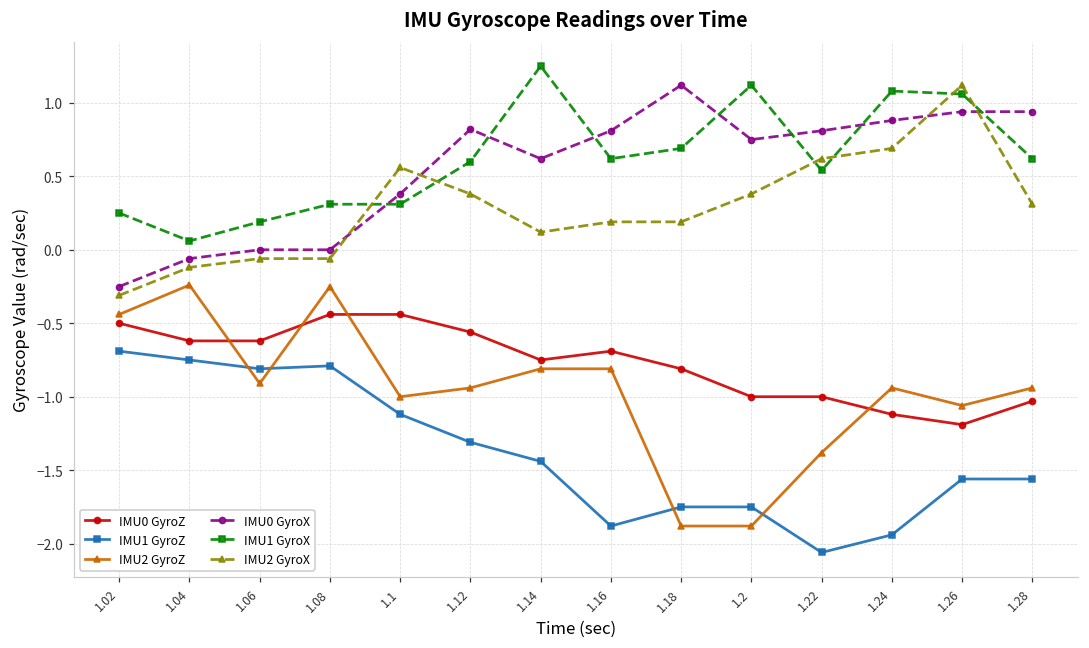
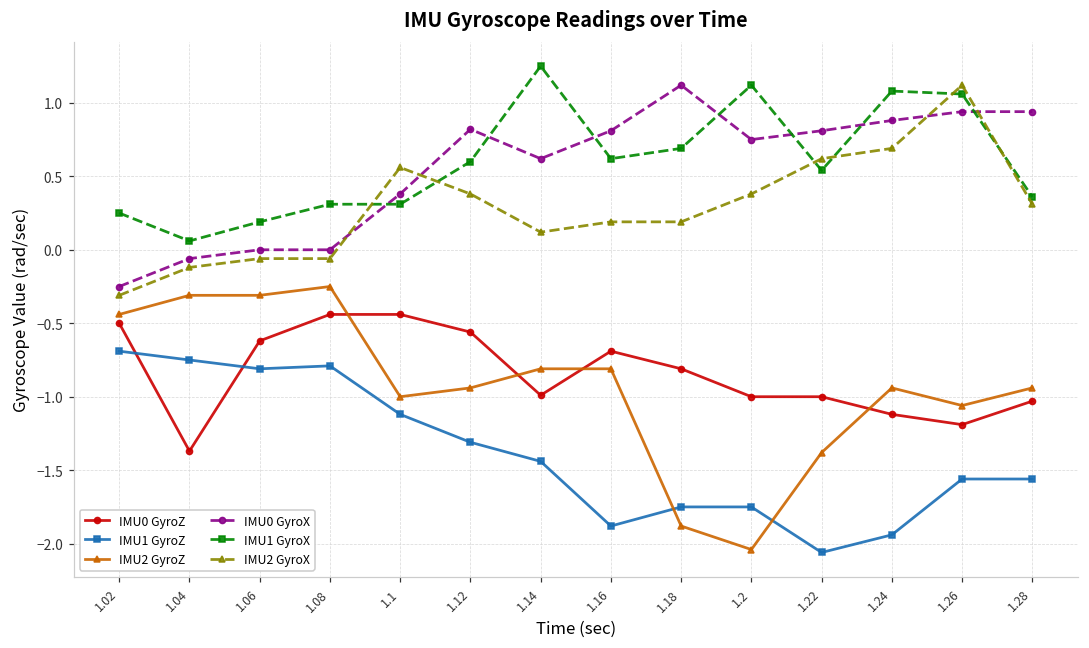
  {
    "IMU0 GyroZ": {
      "1.02": -0.50,
-     "1.04": -0.62,
+     "1.04": -1.37,
      "1.06": -0.62,
      "1.08": -0.44,
      "1.1": -0.44,
      "1.12": -0.56,
-     "1.14": -0.75,
+     "1.14": -0.99,
      "1.16": -0.69,
      "1.18": -0.81,
      "1.2": -1.00,
      "1.22": -1.00,
      "1.24": -1.12,
      "1.26": -1.19,
      "1.28": -1.03
    },
    "IMU1 GyroZ": {
      "1.02": -0.69,
      "1.04": -0.75,
      "1.06": -0.81,
      "1.08": -0.79,
      "1.1": -1.12,
      "1.12": -1.31,
      "1.14": -1.44,
      "1.16": -1.88,
      "1.18": -1.75,
      "1.2": -1.75,
      "1.22": -2.06,
      "1.24": -1.94,
      "1.26": -1.56,
      "1.28": -1.56
    },
    "IMU2 GyroZ": {
      "1.02": -0.44,
-     "1.04": -0.24,
-     "1.06": -0.91,
+     "1.04": -0.31,
+     "1.06": -0.31,
      "1.08": -0.25,
      "1.1": -1.00,
      "1.12": -0.94,
      "1.14": -0.81,
      "1.16": -0.81,
      "1.18": -1.88,
-     "1.2": -1.88,
+     "1.2": -2.04,
      "1.22": -1.38,
      "1.24": -0.94,
      "1.26": -1.06,
      "1.28": -0.94
    },
    "IMU0 GyroX": {
      "1.02": -0.25,
      "1.04": -0.06,
      "1.06": 0.00,
      "1.08": 0.00,
      "1.1": 0.38,
      "1.12": 0.82,
      "1.14": 0.62,
      "1.16": 0.81,
      "1.18": 1.12,
      "1.2": 0.75,
      "1.22": 0.81,
      "1.24": 0.88,
      "1.26": 0.94,
      "1.28": 0.94
    },
    "IMU1 GyroX": {
      "1.02": 0.25,
      "1.04": 0.06,
      "1.06": 0.19,
      "1.08": 0.31,
      "1.1": 0.31,
      "1.12": 0.60,
      "1.14": 1.25,
      "1.16": 0.62,
      "1.18": 0.69,
      "1.2": 1.12,
      "1.22": 0.54,
      "1.24": 1.08,
      "1.26": 1.06,
-     "1.28": 0.62
+     "1.28": 0.36
    },
    "IMU2 GyroX": {
      "1.02": -0.31,
      "1.04": -0.12,
      "1.06": -0.06,
      "1.08": -0.06,
      "1.1": 0.56,
      "1.12": 0.38,
      "1.14": 0.12,
      "1.16": 0.19,
      "1.18": 0.19,
      "1.2": 0.38,
      "1.22": 0.62,
      "1.24": 0.69,
      "1.26": 1.12,
      "1.28": 0.31
    }
  }
